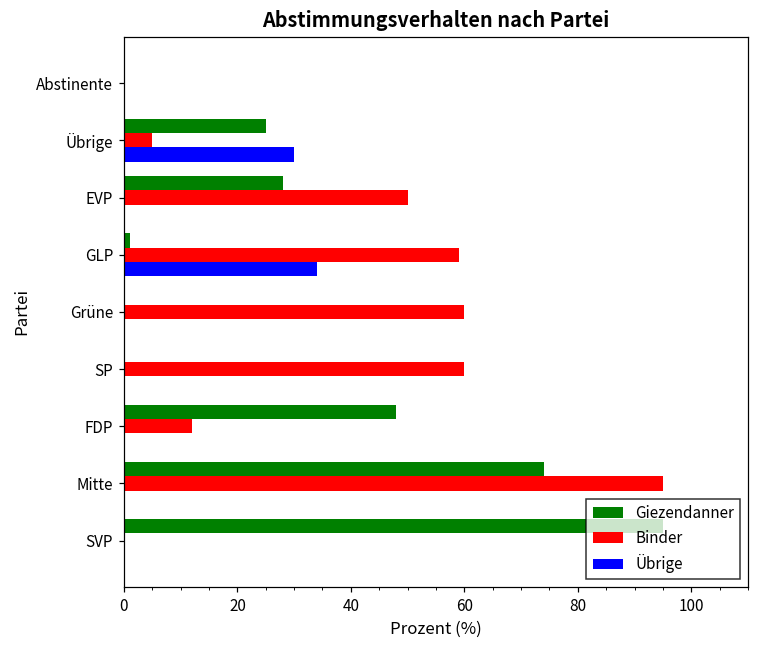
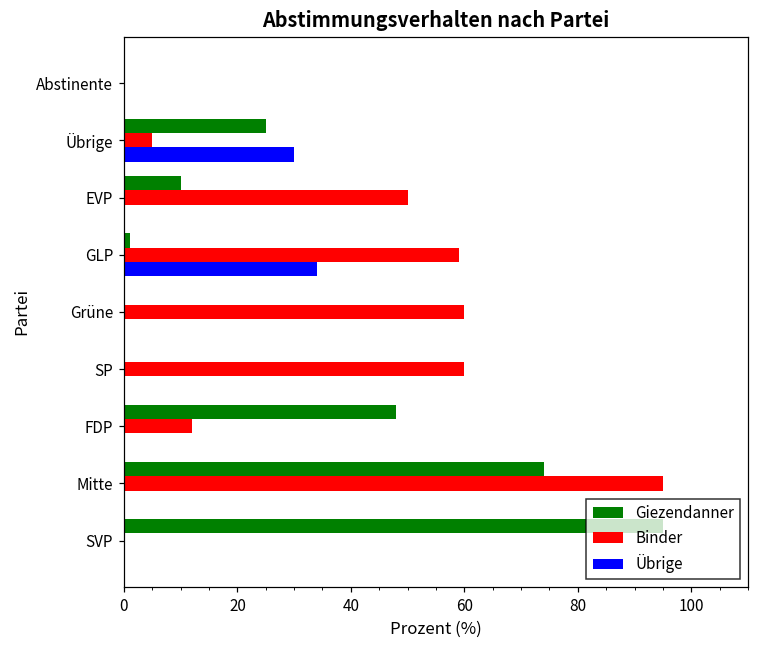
  {
    "Giezendanner": {
      "Abstinente": 0,
      "Übrige": 25,
-     "EVP": 28,
+     "EVP": 10,
      "GLP": 1,
      "Grüne": 0,
      "SP": 0,
      "FDP": 48,
      "Mitte": 74
    },
    "Binder": {
      "Abstinente": 0,
      "Übrige": 5,
      "EVP": 50,
      "GLP": 59,
      "Grüne": 60,
      "SP": 60,
      "FDP": 12,
      "Mitte": 95,
      "SVP": 0
    },
    "Übrige": {
      "Abstinente": 0,
      "Übrige": 30,
      "EVP": 0,
      "GLP": 34,
      "Grüne": 0,
      "SP": 0,
      "FDP": 0,
      "Mitte": 0,
      "SVP": 0
    }
  }
